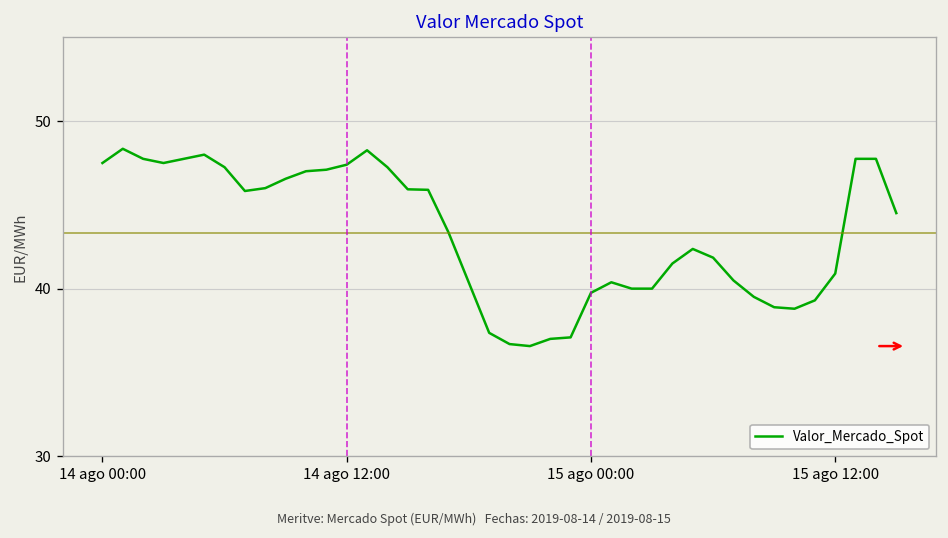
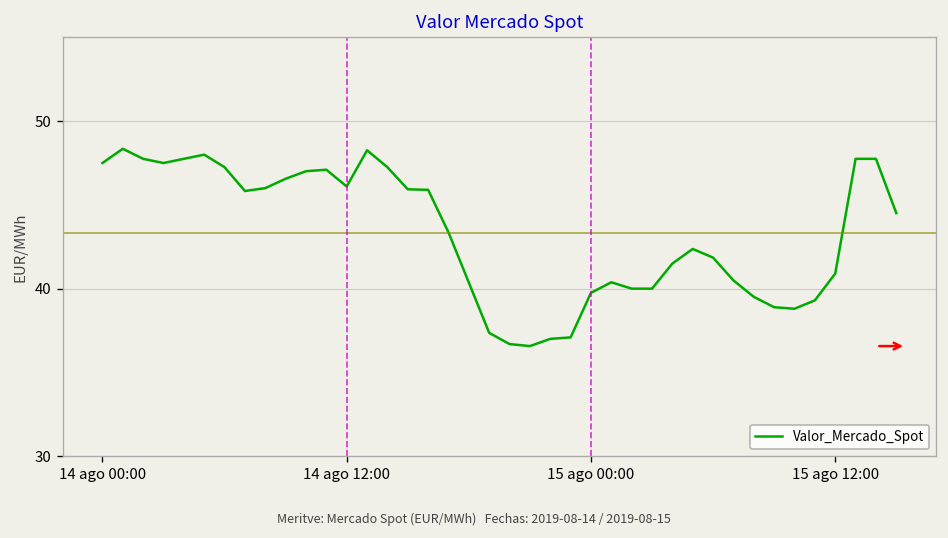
  {
    "14 ago 00:00": 47.5,
-   "14 ago 12:00": 47.4,
+   "14 ago 12:00": 46.1,
    "15 ago 00:00": 39.8,
    "15 ago 12:00": 40.9
  }
